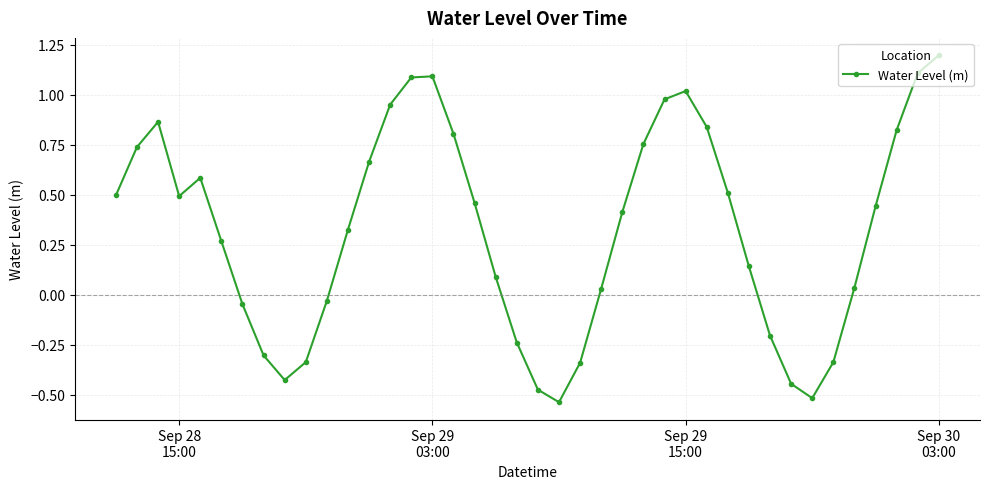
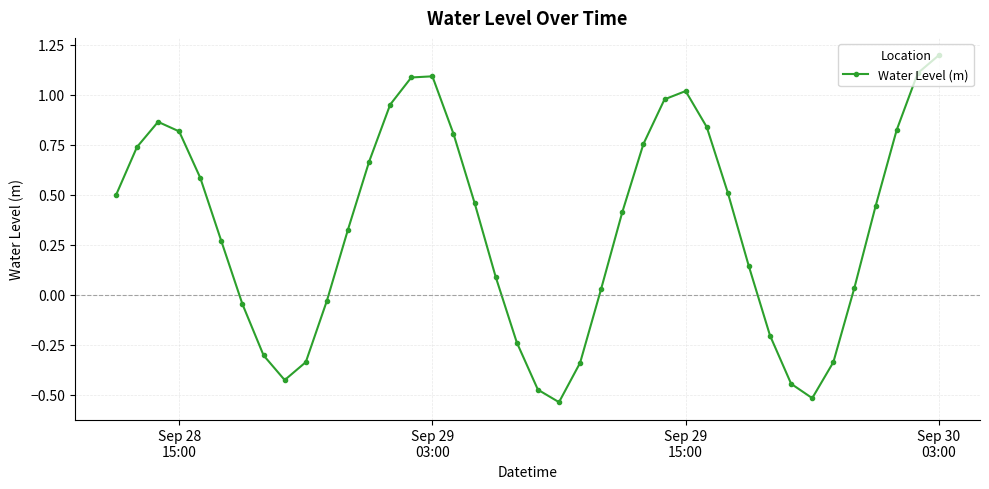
  {
-   "Sep 28 15:00": 0.49,
+   "Sep 28 15:00": 0.82,
    "Sep 29 03:00": 1.09,
    "Sep 29 15:00": 1.02
  }
